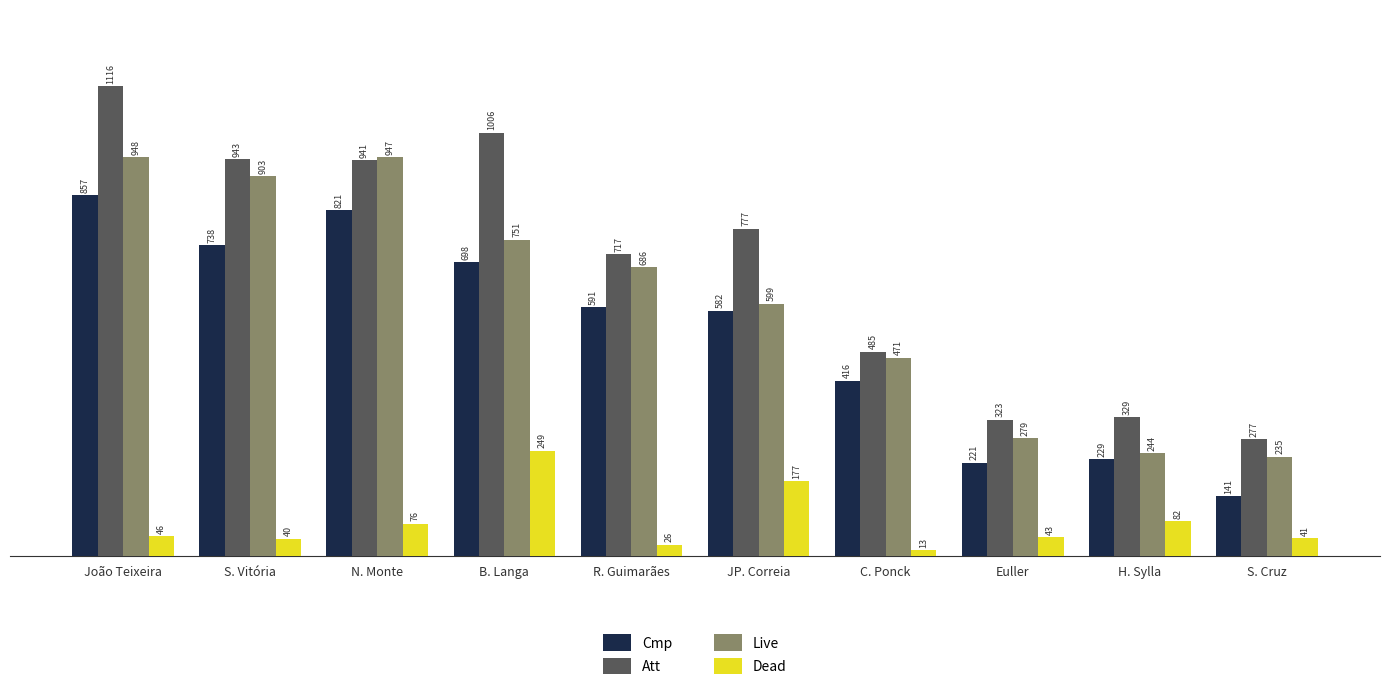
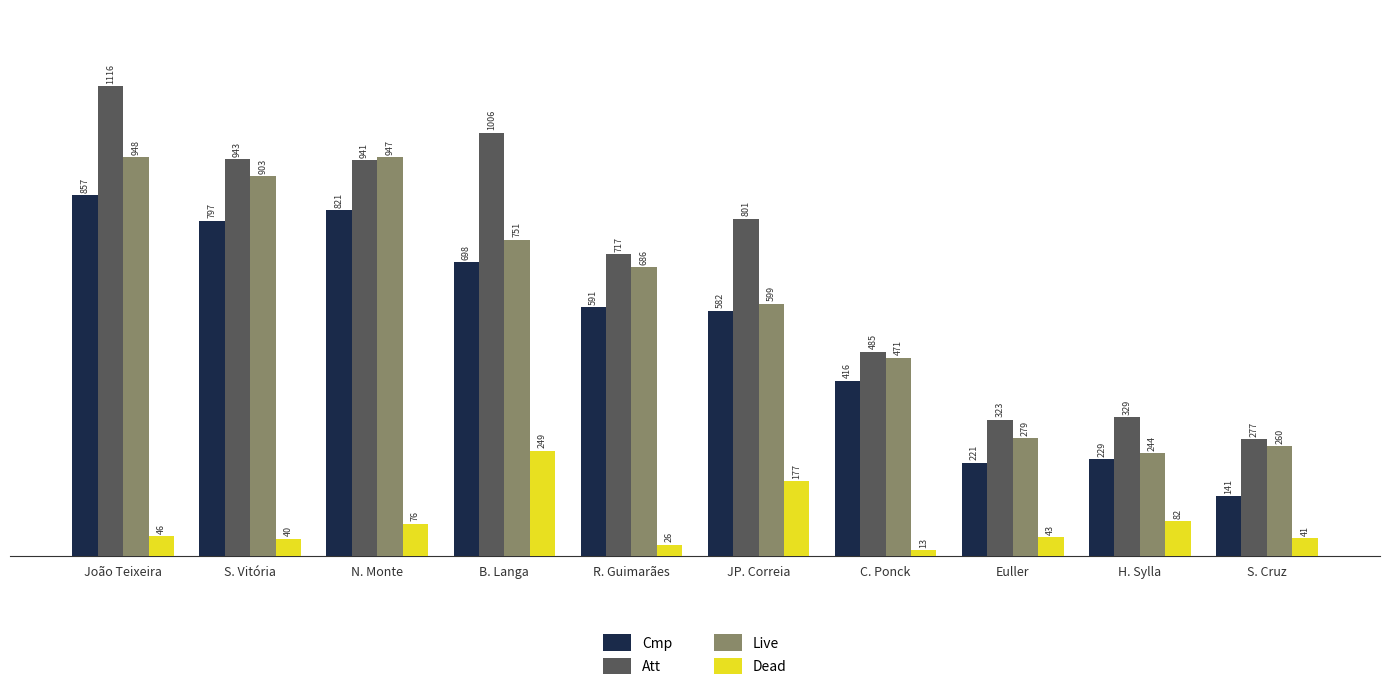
  {
    "Cmp": {
      "João Teixeira": 857,
-     "S. Vitória": 738,
+     "S. Vitória": 797,
      "N. Monte": 821,
      "B. Langa": 698,
      "R. Guimarães": 591,
      "JP. Correia": 582,
      "C. Ponck": 416,
      "Euller": 221,
      "H. Sylla": 229,
      "S. Cruz": 141
    },
    "Att": {
      "João Teixeira": 1116,
      "S. Vitória": 943,
      "N. Monte": 941,
      "B. Langa": 1006,
      "R. Guimarães": 717,
-     "JP. Correia": 777,
+     "JP. Correia": 801,
      "C. Ponck": 485,
      "Euller": 323,
      "H. Sylla": 329,
      "S. Cruz": 277
    },
    "Live": {
      "João Teixeira": 948,
      "S. Vitória": 903,
      "N. Monte": 947,
      "B. Langa": 751,
      "R. Guimarães": 686,
      "JP. Correia": 599,
      "C. Ponck": 471,
      "Euller": 279,
      "H. Sylla": 244,
-     "S. Cruz": 235
+     "S. Cruz": 260
    },
    "Dead": {
      "João Teixeira": 46,
      "S. Vitória": 40,
      "N. Monte": 76,
      "B. Langa": 249,
      "R. Guimarães": 26,
      "JP. Correia": 177,
      "C. Ponck": 13,
      "Euller": 43,
      "H. Sylla": 82,
      "S. Cruz": 41
    }
  }
